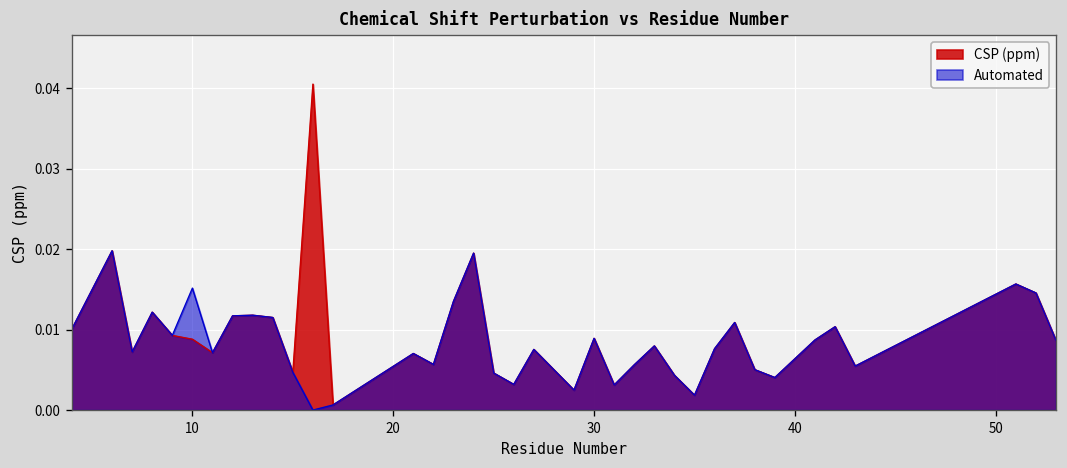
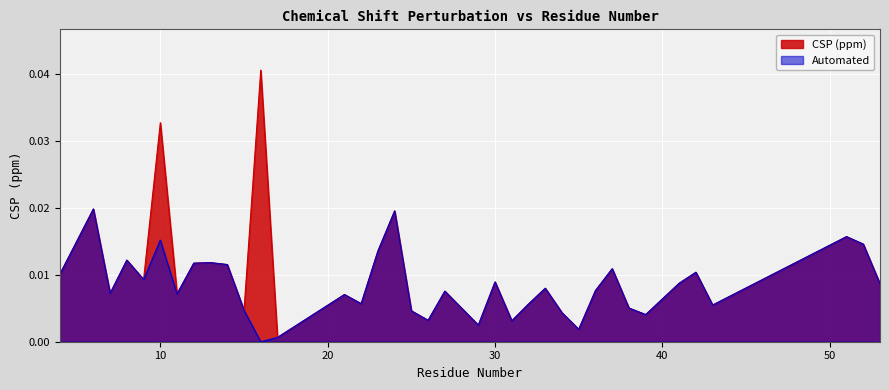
  {
    "CSP (ppm)": {
-     "10": 0.009
+     "10": 0.033
    },
    "Automated": {
      "10": 0.015
    }
  }
